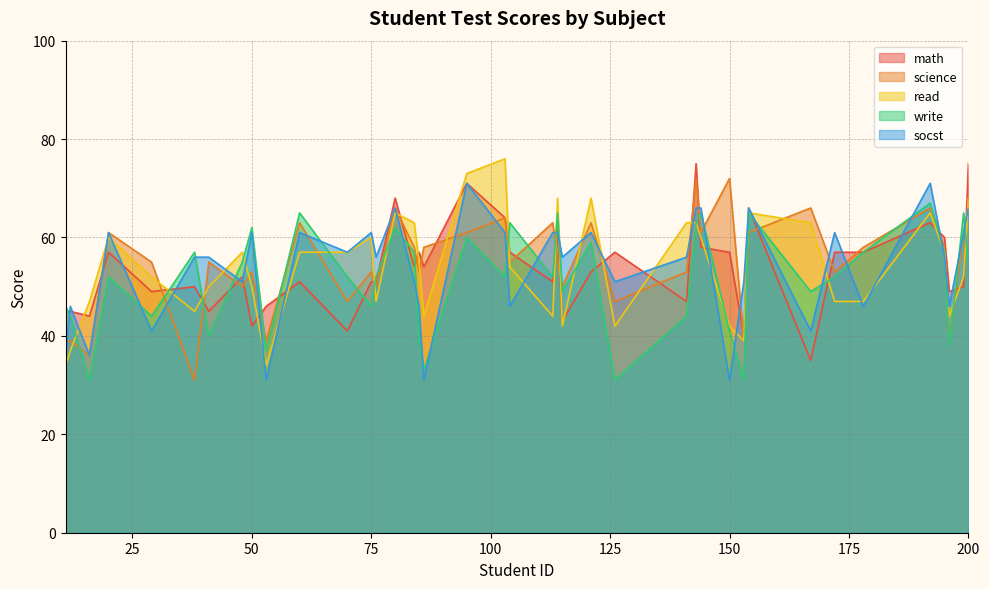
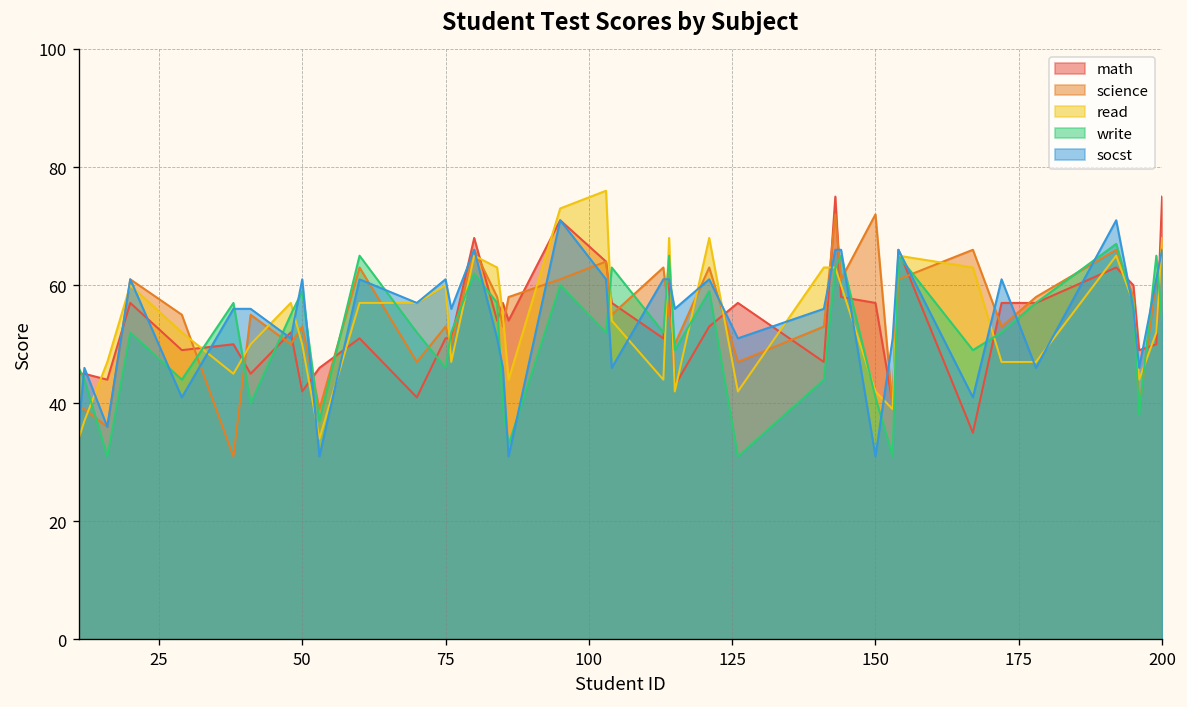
  {
    "write": {
-     "50": 62,
+     "50": 59,
      "75": 46,
      "150": 41,
      "200": 54
    },
    "socst": {
      "50": 61,
      "75": 61,
      "150": 31
    }
  }
